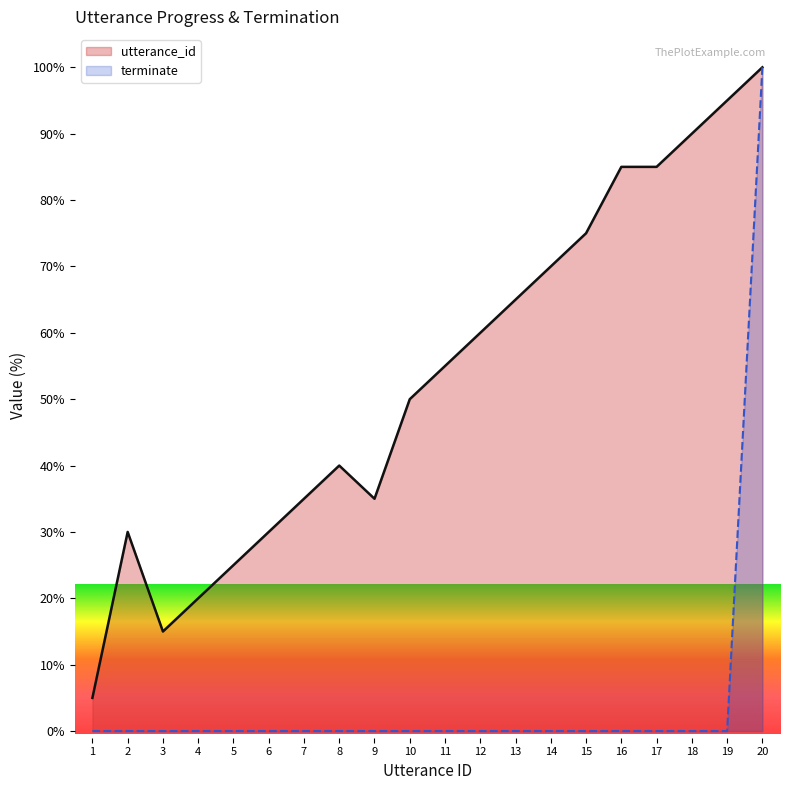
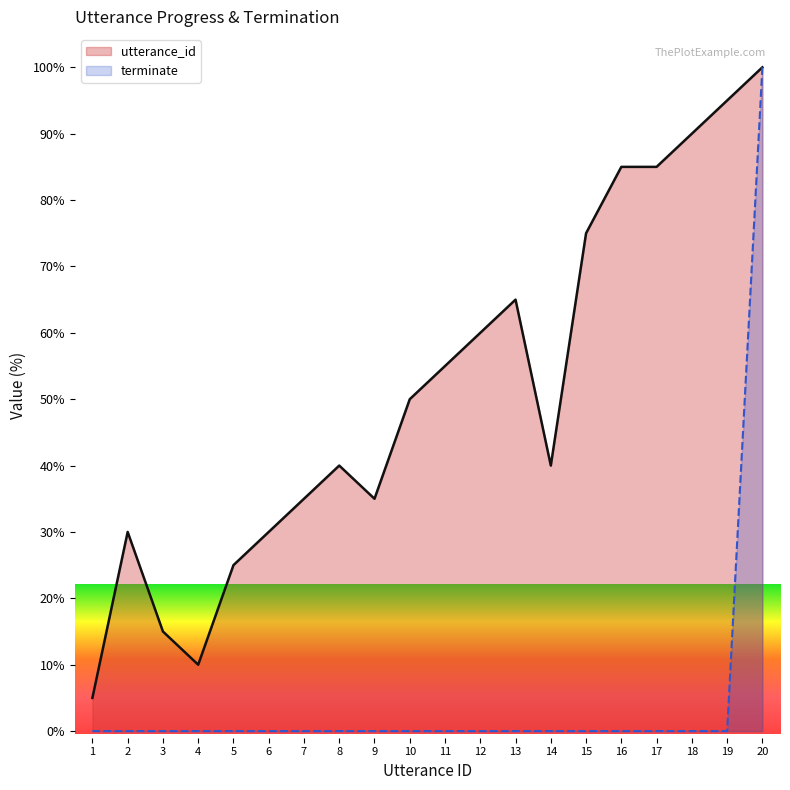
  {
    "utterance_id": {
      "1": "5%",
      "2": "30%",
      "3": "15%",
-     "4": "20%",
+     "4": "10%",
      "5": "25%",
      "6": "30%",
      "7": "35%",
      "8": "40%",
      "9": "35%",
      "10": "50%",
      "11": "55%",
      "12": "60%",
      "13": "65%",
-     "14": "70%",
+     "14": "40%",
      "15": "75%",
      "16": "85%",
      "17": "85%",
      "18": "90%",
      "19": "95%"
    },
    "terminate": {
      "1": "0%",
      "2": "0%",
      "3": "0%",
      "4": "0%",
      "5": "0%",
      "6": "0%",
      "7": "0%",
      "8": "0%",
      "9": "0%",
      "10": "0%",
      "11": "0%",
      "12": "0%",
      "13": "0%",
      "14": "0%",
      "15": "0%",
      "16": "0%",
      "17": "0%",
      "18": "0%",
      "19": "0%"
    }
  }
